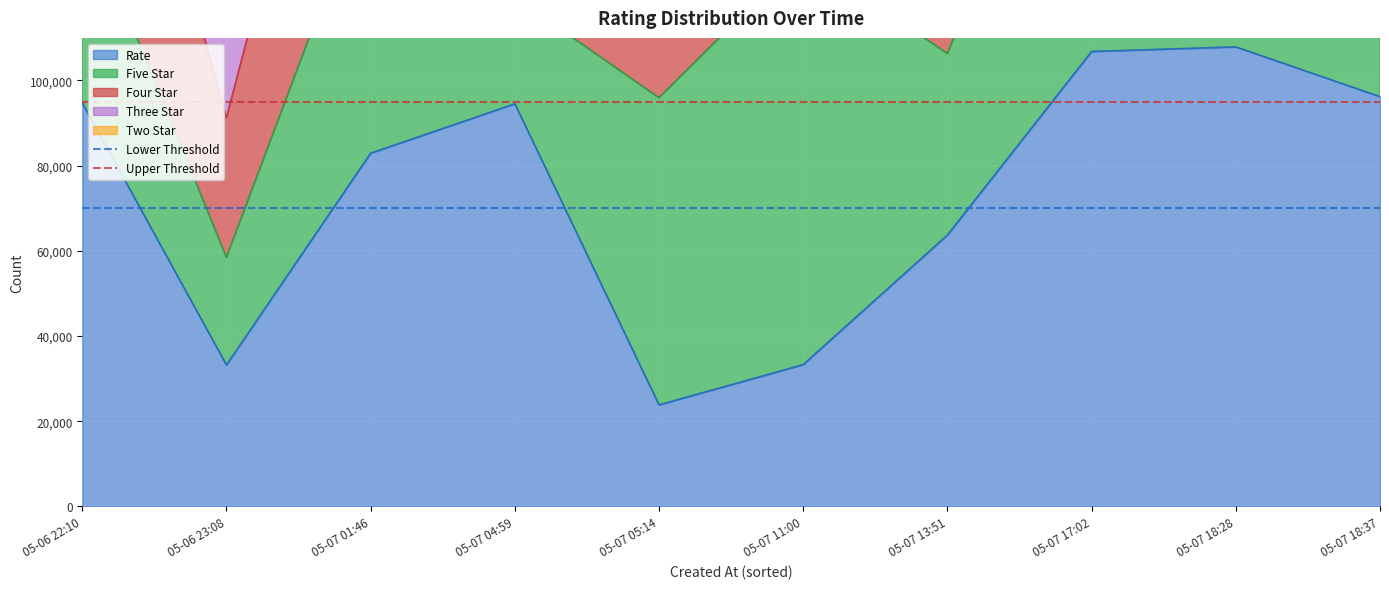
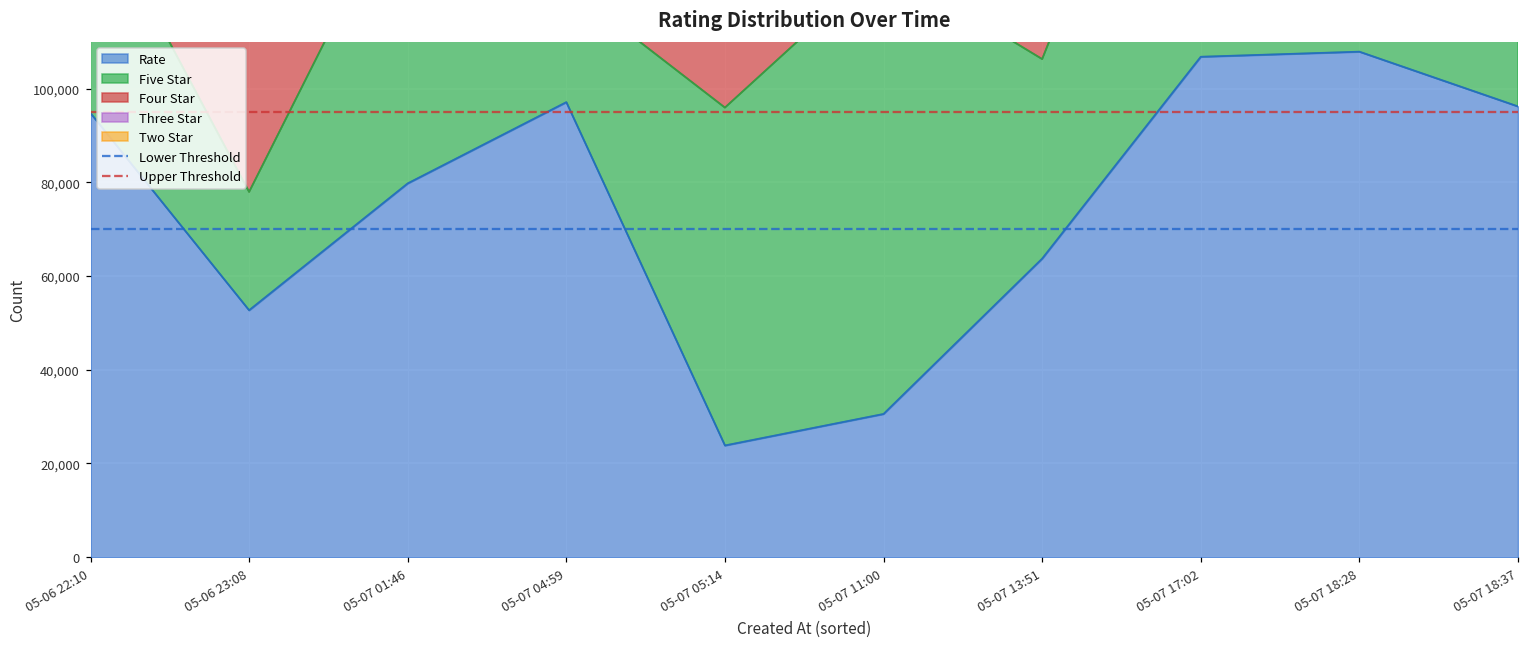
  {
    "Rate": {
      "05-06 22:10": "95,000",
-     "05-06 23:08": "33,000",
-     "05-07 01:46": "83,000",
-     "05-07 04:59": "95,000",
+     "05-06 23:08": "53,000",
+     "05-07 01:46": "80,000",
+     "05-07 04:59": "97,000",
      "05-07 05:14": "24,000",
-     "05-07 11:00": "33,000",
+     "05-07 11:00": "31,000",
      "05-07 13:51": "64,000",
      "05-07 17:02": "107,000",
      "05-07 18:28": "108,000",
      "05-07 18:37": "96,000"
    },
    "Five Star": {
      "05-06 23:08": "25,000",
      "05-07 05:14": "72,000",
      "05-07 13:51": "43,000"
    }
  }
